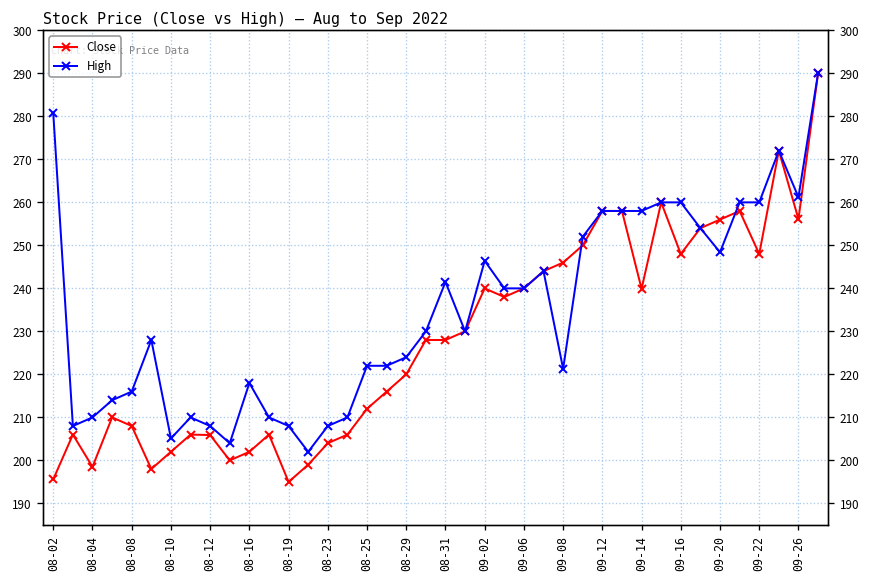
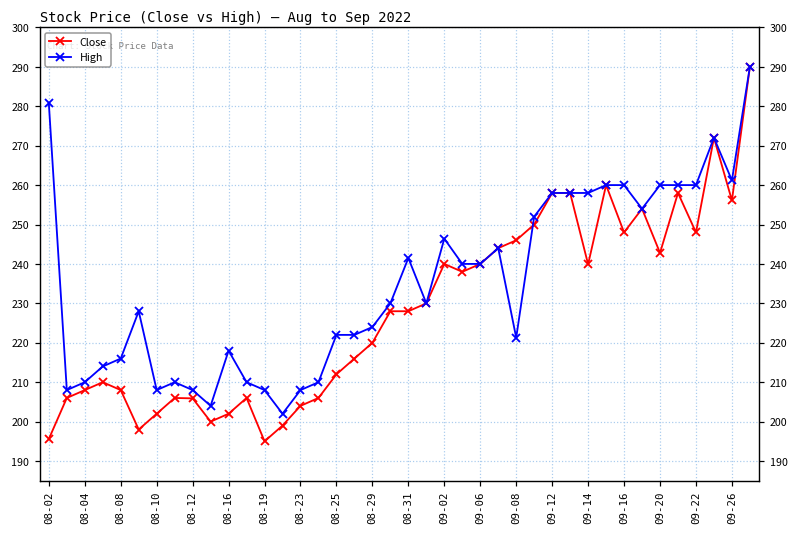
  {
    "Close": {
      "08-02": 196,
-     "08-04": 199,
+     "08-04": 208,
      "08-08": 208,
      "08-10": 202,
      "08-12": 206,
      "08-16": 202,
      "08-19": 195,
      "08-23": 204,
      "08-25": 212,
      "08-29": 220,
      "08-31": 228,
      "09-02": 240,
      "09-08": 246,
      "09-14": 240,
      "09-16": 248,
-     "09-20": 256,
+     "09-20": 243,
      "09-22": 248,
      "09-26": 256
    },
    "High": {
      "08-02": 281,
      "08-04": 210,
      "08-08": 216,
-     "08-10": 205,
+     "08-10": 208,
      "08-12": 208,
      "08-16": 218,
      "08-19": 208,
      "08-23": 208,
      "08-25": 222,
      "08-29": 224,
      "08-31": 242,
      "09-02": 246,
      "09-08": 221,
      "09-14": 258,
      "09-16": 260,
-     "09-20": 248,
+     "09-20": 260,
      "09-22": 260,
      "09-26": 261
    }
  }
